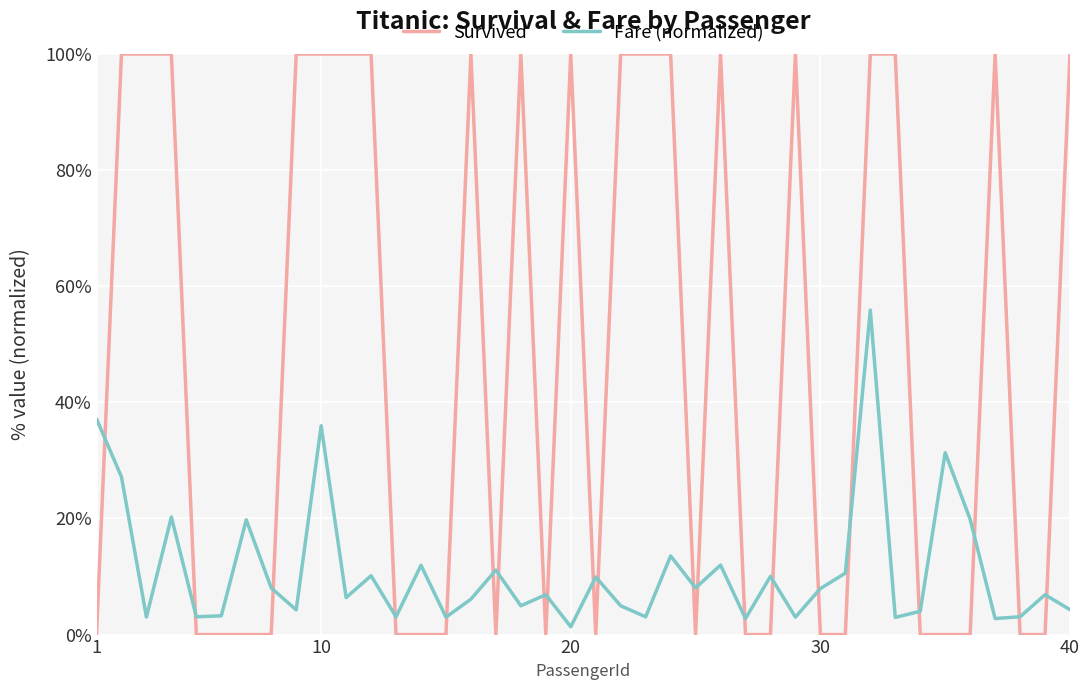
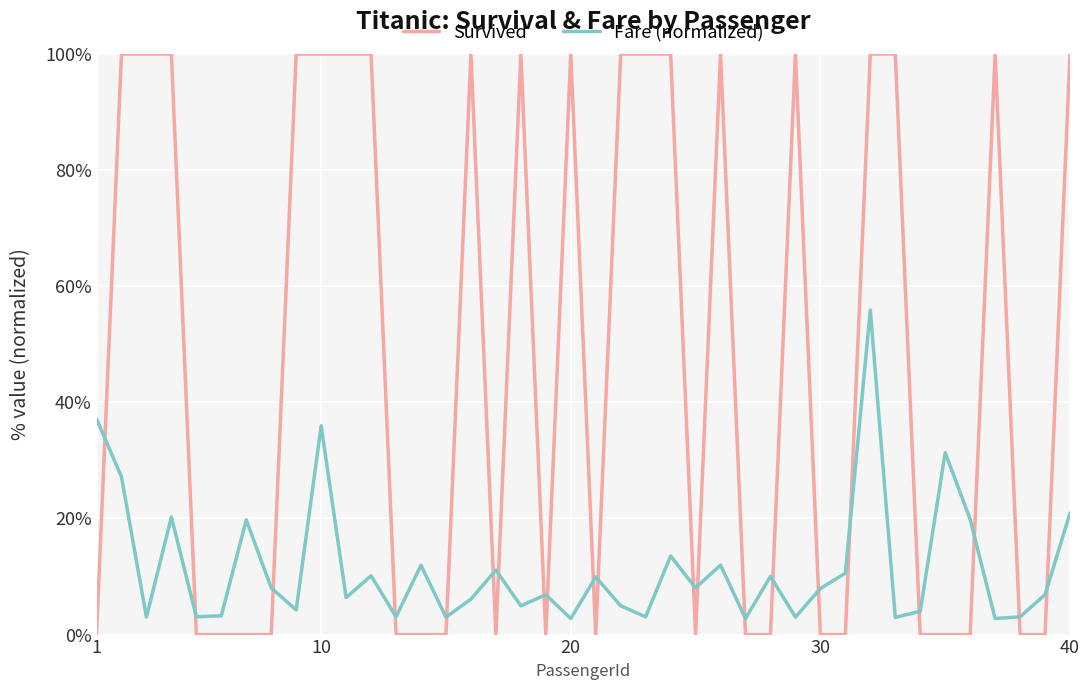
  {
    "Survived": {
      "1": "0%",
      "10": "100%",
      "20": "100%",
      "30": "0%",
      "40": "100%"
    },
    "Fare (normalized)": {
      "1": "37%",
      "10": "36%",
-     "20": "1%",
+     "20": "3%",
      "30": "8%",
-     "40": "4%"
+     "40": "21%"
    }
  }
